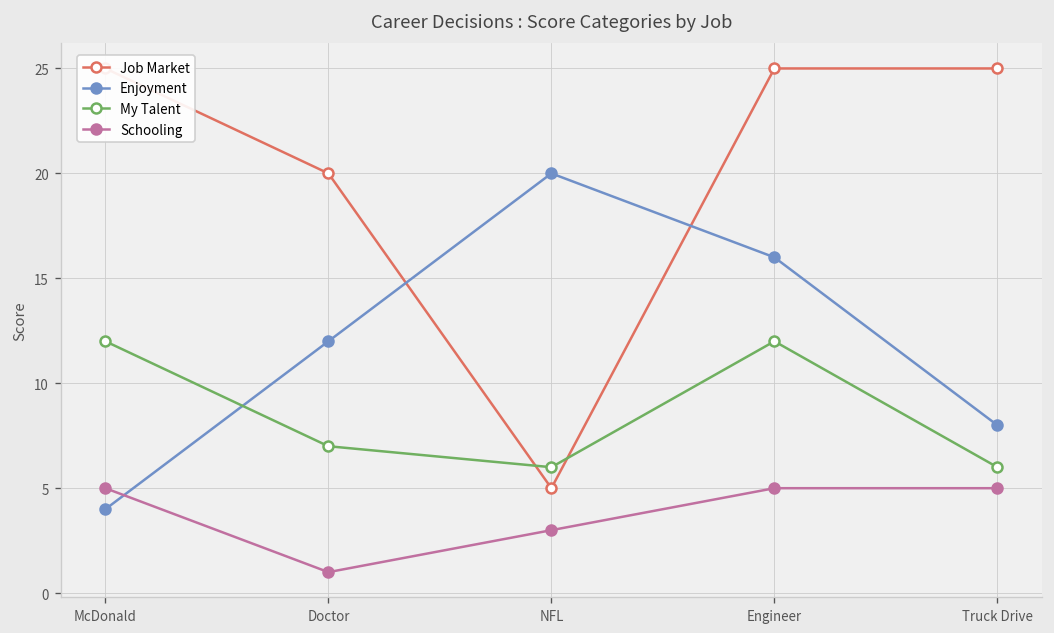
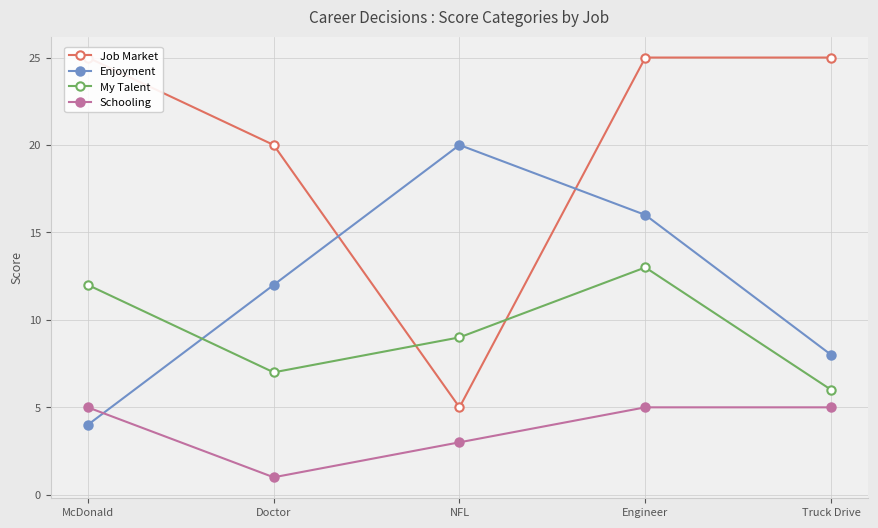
  {
    "Job Market": {
      "Doctor": 20,
      "NFL": 5,
      "Engineer": 25,
      "Truck Drive": 25
    },
    "Enjoyment": {
      "McDonald": 4,
      "Doctor": 12,
      "NFL": 20,
      "Engineer": 16,
      "Truck Drive": 8
    },
    "My Talent": {
      "McDonald": 12,
      "Doctor": 7,
-     "NFL": 6,
-     "Engineer": 12,
+     "NFL": 9,
+     "Engineer": 13,
      "Truck Drive": 6
    },
    "Schooling": {
      "McDonald": 5,
      "Doctor": 1,
      "NFL": 3,
      "Engineer": 5,
      "Truck Drive": 5
    }
  }
